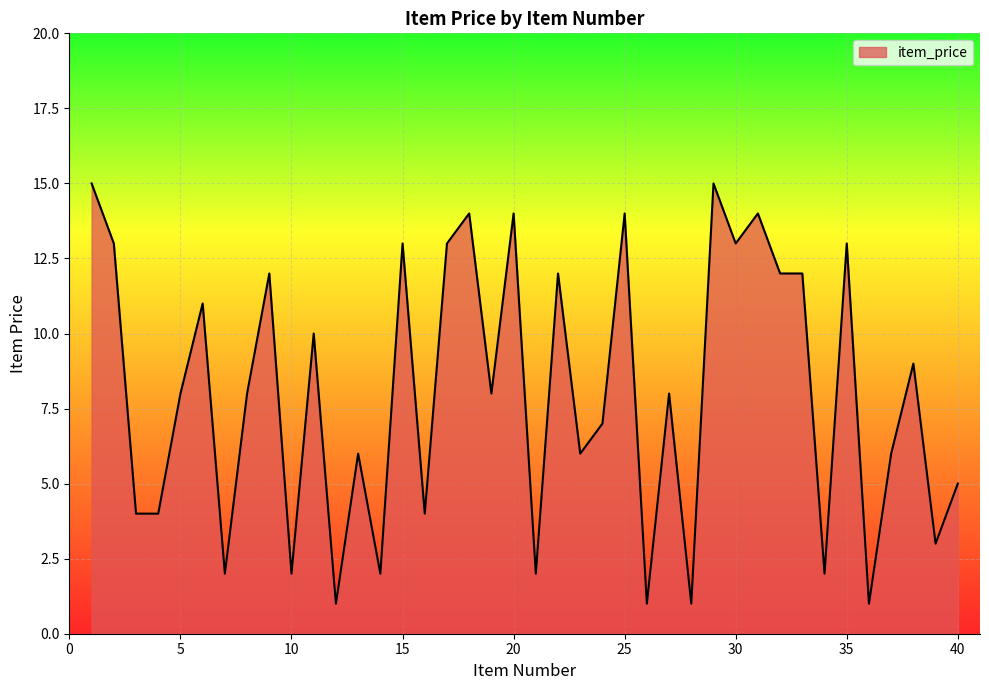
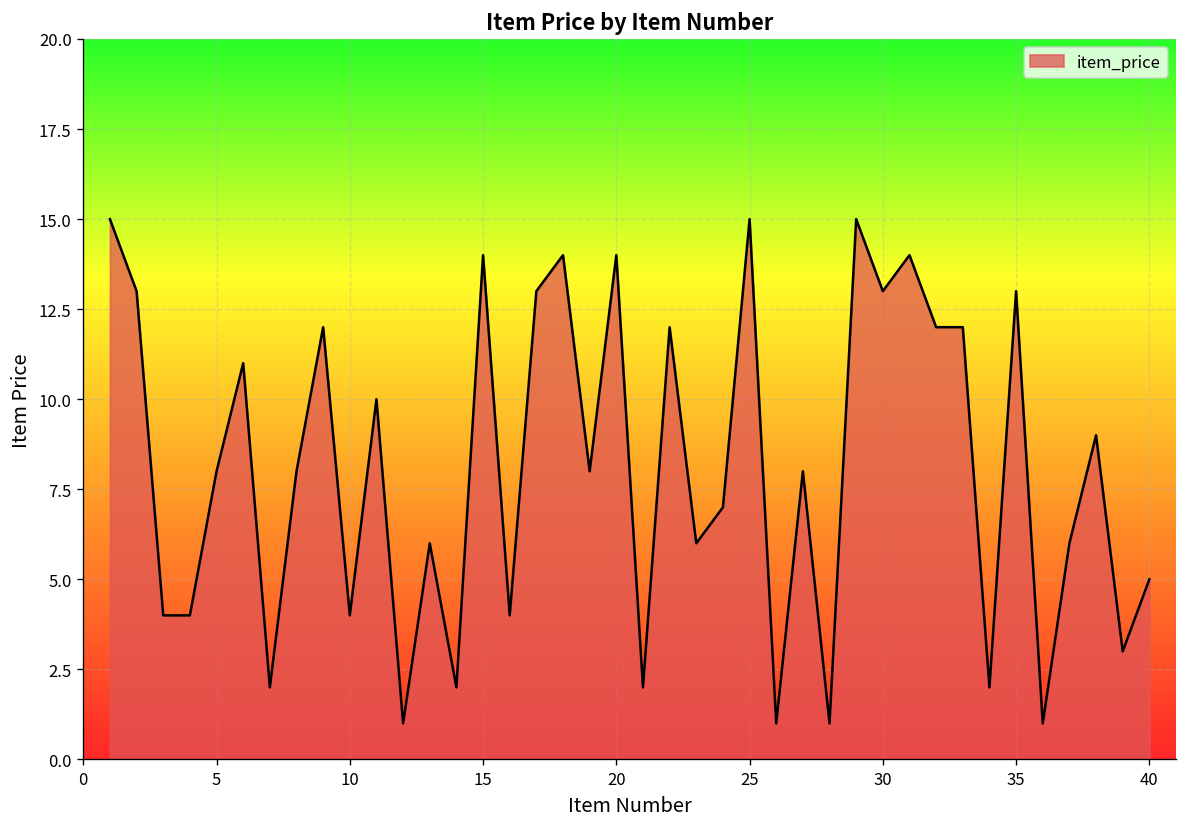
  {
    "5": 8,
-   "10": 2,
-   "15": 13,
+   "10": 4,
+   "15": 14,
    "20": 14,
-   "25": 14,
+   "25": 15,
    "30": 13,
    "35": 13,
    "40": 5
  }
